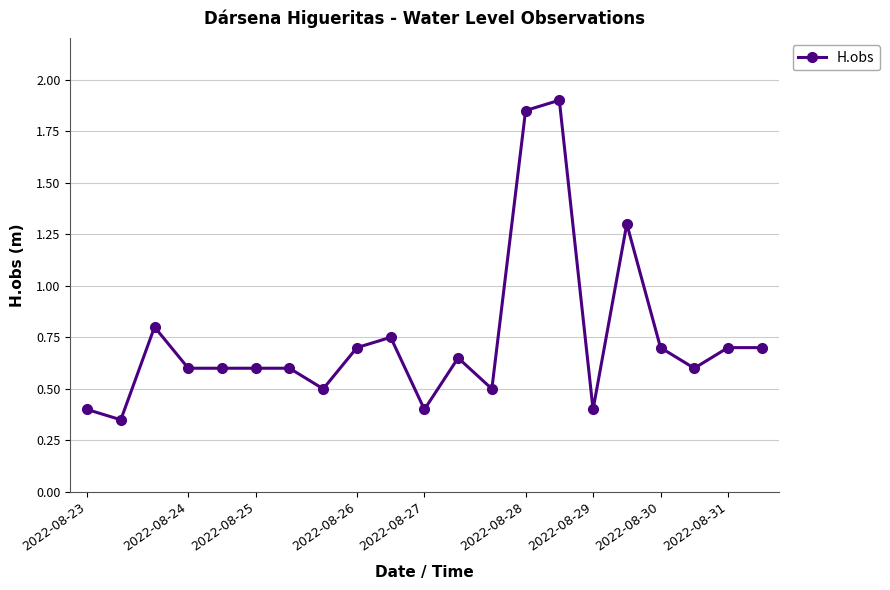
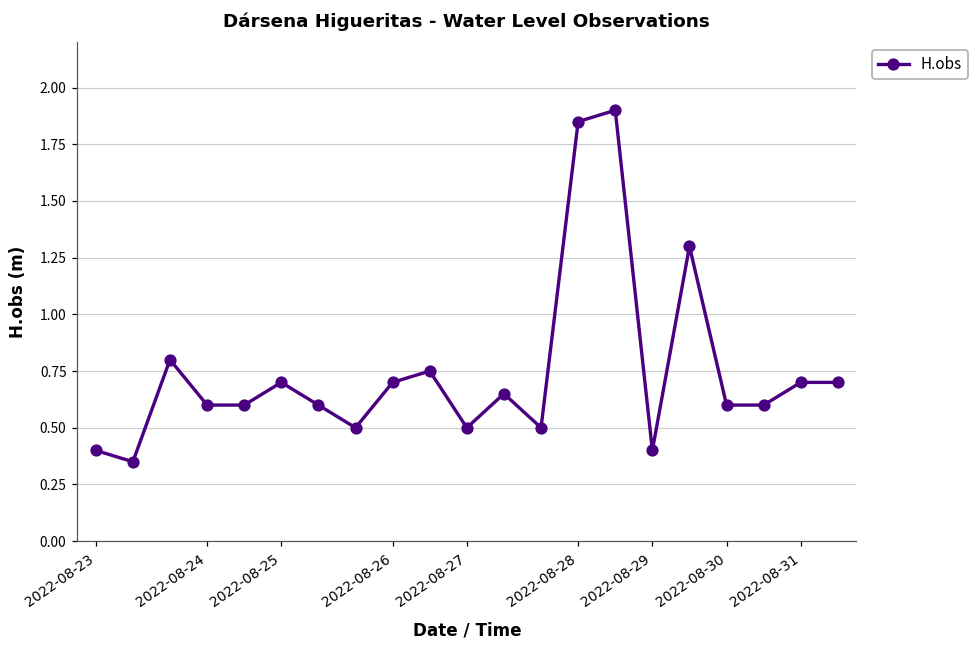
  {
    "2022-08-23": 0.4,
    "2022-08-24": 0.6,
-   "2022-08-25": 0.6,
+   "2022-08-25": 0.7,
    "2022-08-26": 0.7,
-   "2022-08-27": 0.4,
+   "2022-08-27": 0.5,
    "2022-08-28": 1.85,
    "2022-08-29": 0.4,
-   "2022-08-30": 0.7,
+   "2022-08-30": 0.6,
    "2022-08-31": 0.7
  }
